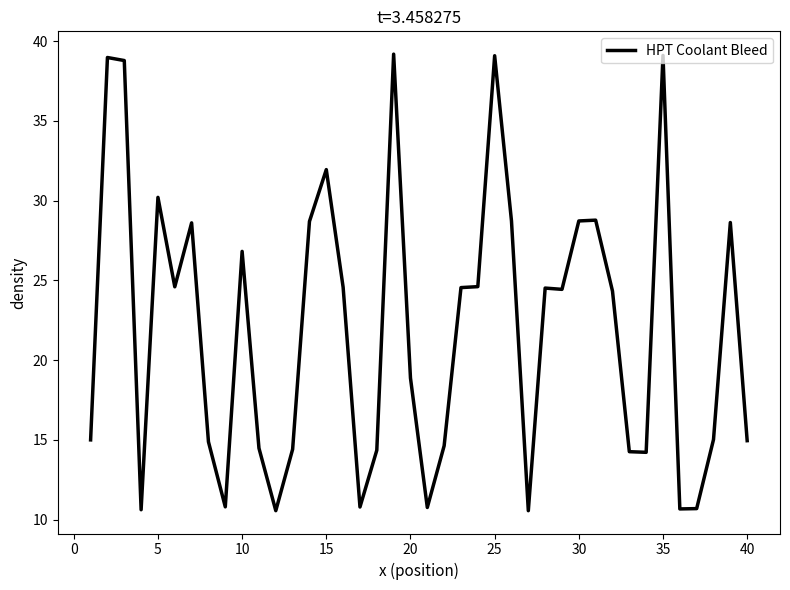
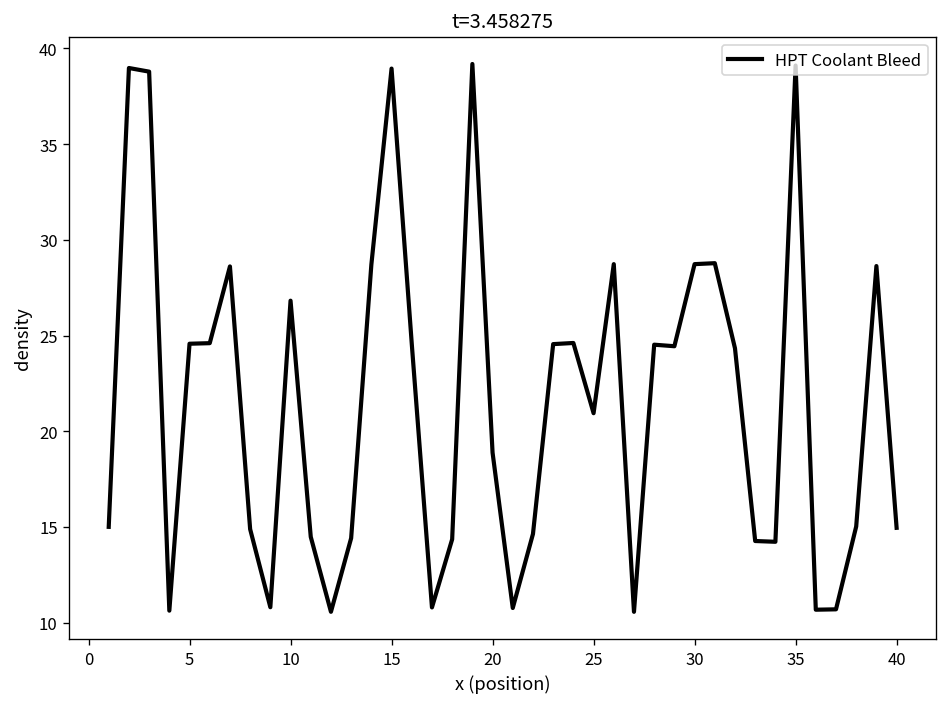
  {
-   "5": 30.2,
+   "5": 24.6,
    "10": 26.8,
-   "15": 32.0,
+   "15": 39.0,
    "20": 18.9,
-   "25": 39.1,
+   "25": 20.9,
    "30": 28.7,
    "40": 15.0
  }
